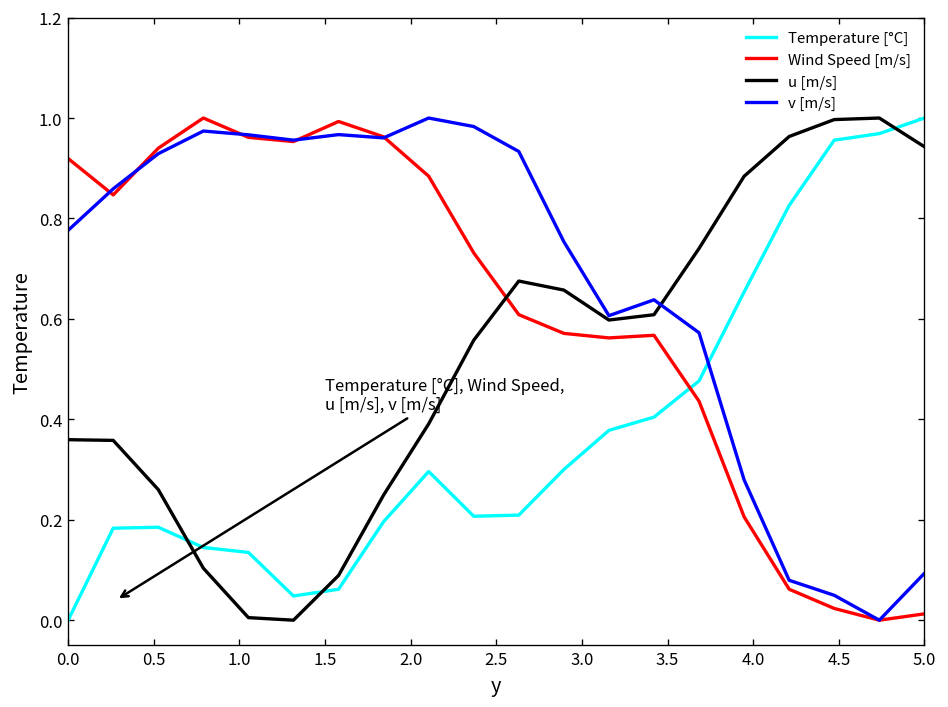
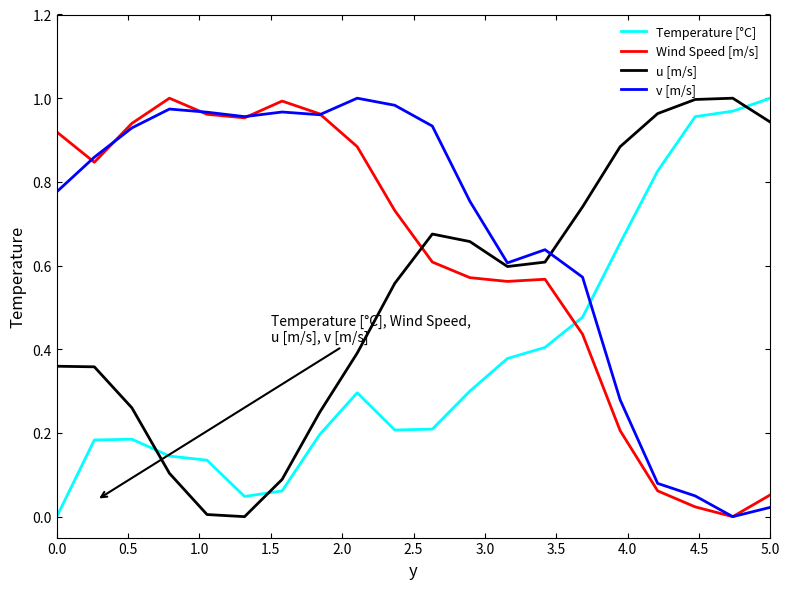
  {
    "Temperature [°C]": {
      "0.0": 0.00,
      "5.0": 1.00
    },
    "Wind Speed [m/s]": {
      "0.0": 0.92,
-     "5.0": 0.01
+     "5.0": 0.05
    },
    "u [m/s]": {
      "0.0": 0.36,
      "5.0": 0.94
    },
    "v [m/s]": {
      "0.0": 0.78,
-     "5.0": 0.09
+     "5.0": 0.02
    }
  }
